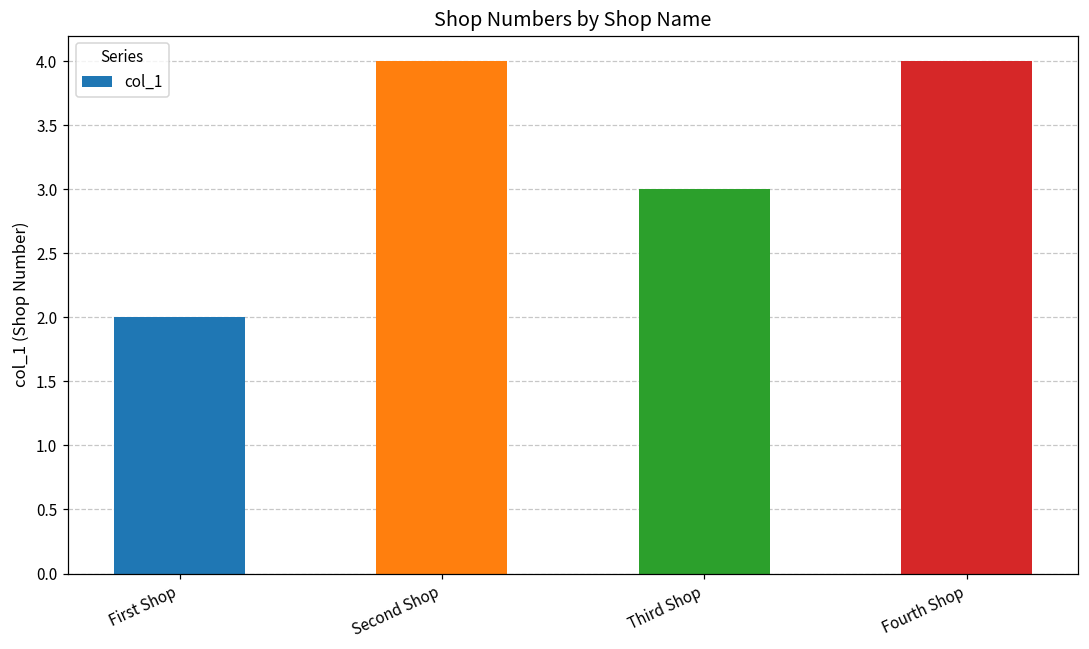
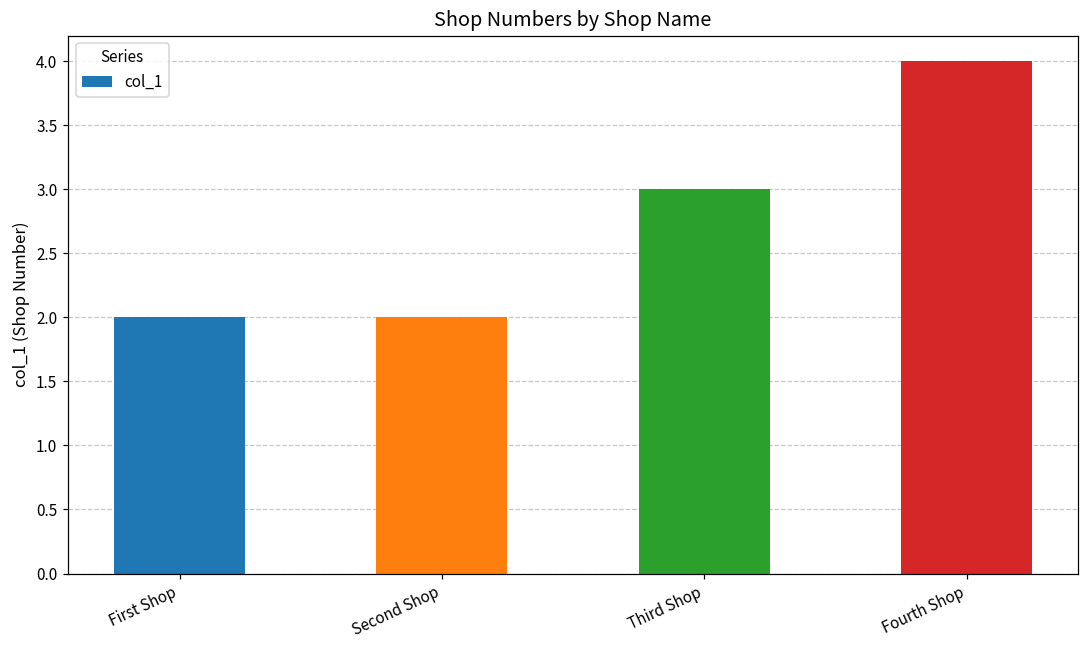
  {
    "First Shop": 2,
-   "Second Shop": 4,
+   "Second Shop": 2,
    "Third Shop": 3,
    "Fourth Shop": 4
  }
